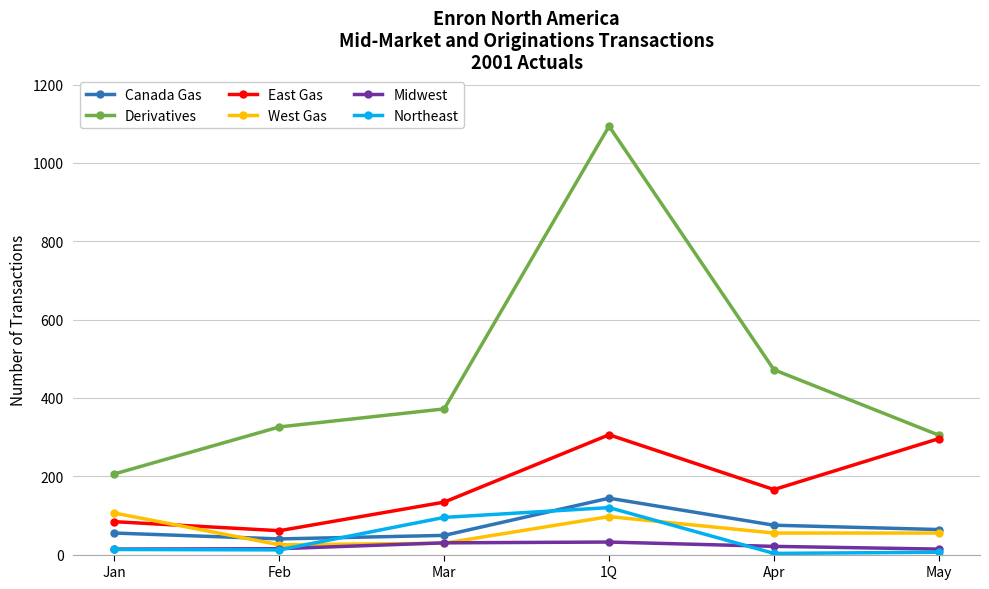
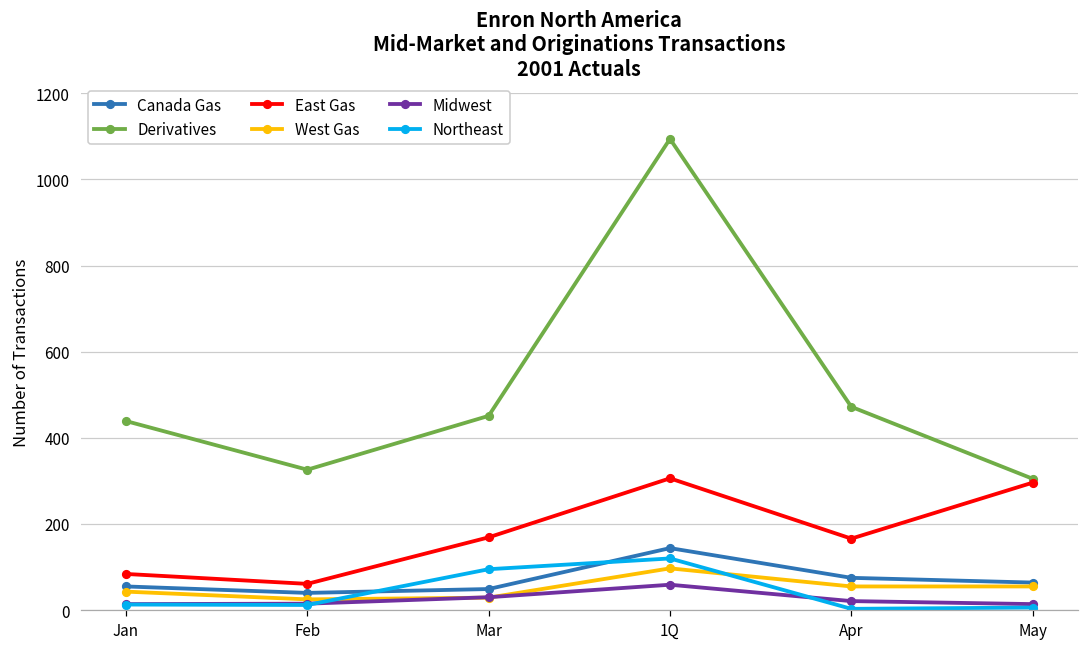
  {
    "Canada Gas": {
      "Jan": 60,
      "Feb": 40,
      "Mar": 50,
      "1Q": 140,
      "Apr": 80,
      "May": 60
    },
    "Derivatives": {
-     "Jan": 210,
+     "Jan": 440,
      "Feb": 330,
-     "Mar": 370,
+     "Mar": 450,
      "1Q": 1090,
      "Apr": 470,
      "May": 310
    },
    "East Gas": {
      "Jan": 80,
      "Feb": 60,
-     "Mar": 130,
+     "Mar": 170,
      "1Q": 310,
      "Apr": 170,
      "May": 300
    },
    "West Gas": {
-     "Jan": 110,
+     "Jan": 40,
      "Feb": 30,
      "1Q": 100,
      "Apr": 60,
      "May": 60
    },
    "Midwest": {
-     "1Q": 30,
+     "1Q": 60,
      "Apr": 20,
      "May": 10
    },
    "Northeast": {
      "Mar": 100,
      "1Q": 120,
      "Apr": 0,
      "May": 10
    }
  }
